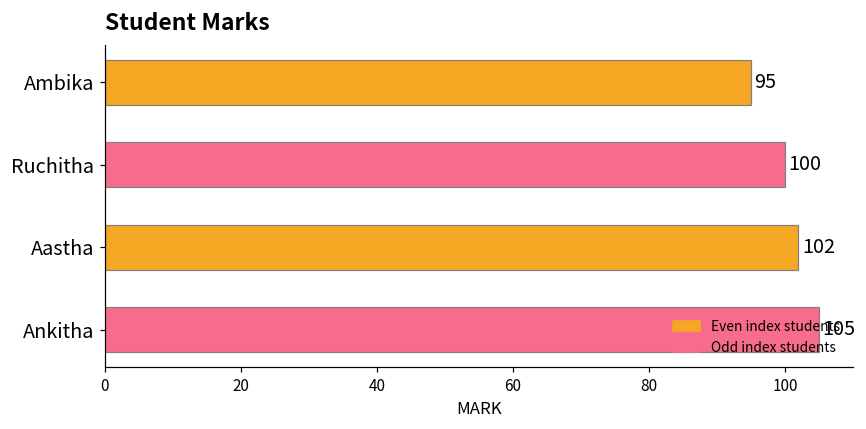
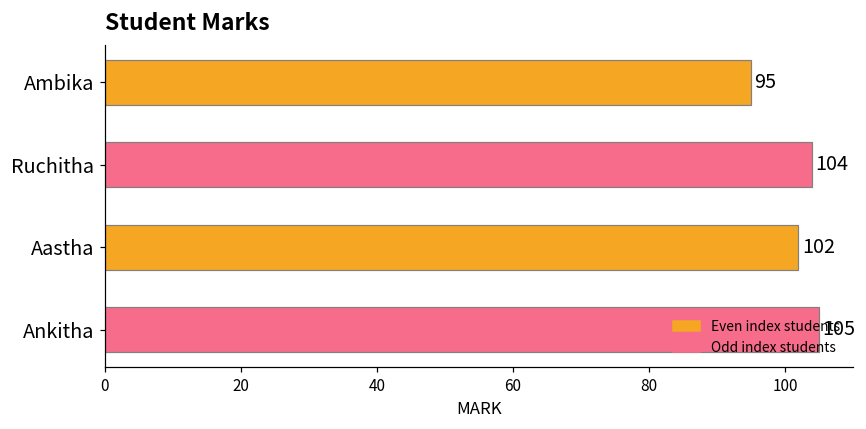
  {
    "Ambika": 95,
-   "Ruchitha": 100,
+   "Ruchitha": 104,
    "Aastha": 102,
    "Ankitha": 105
  }
